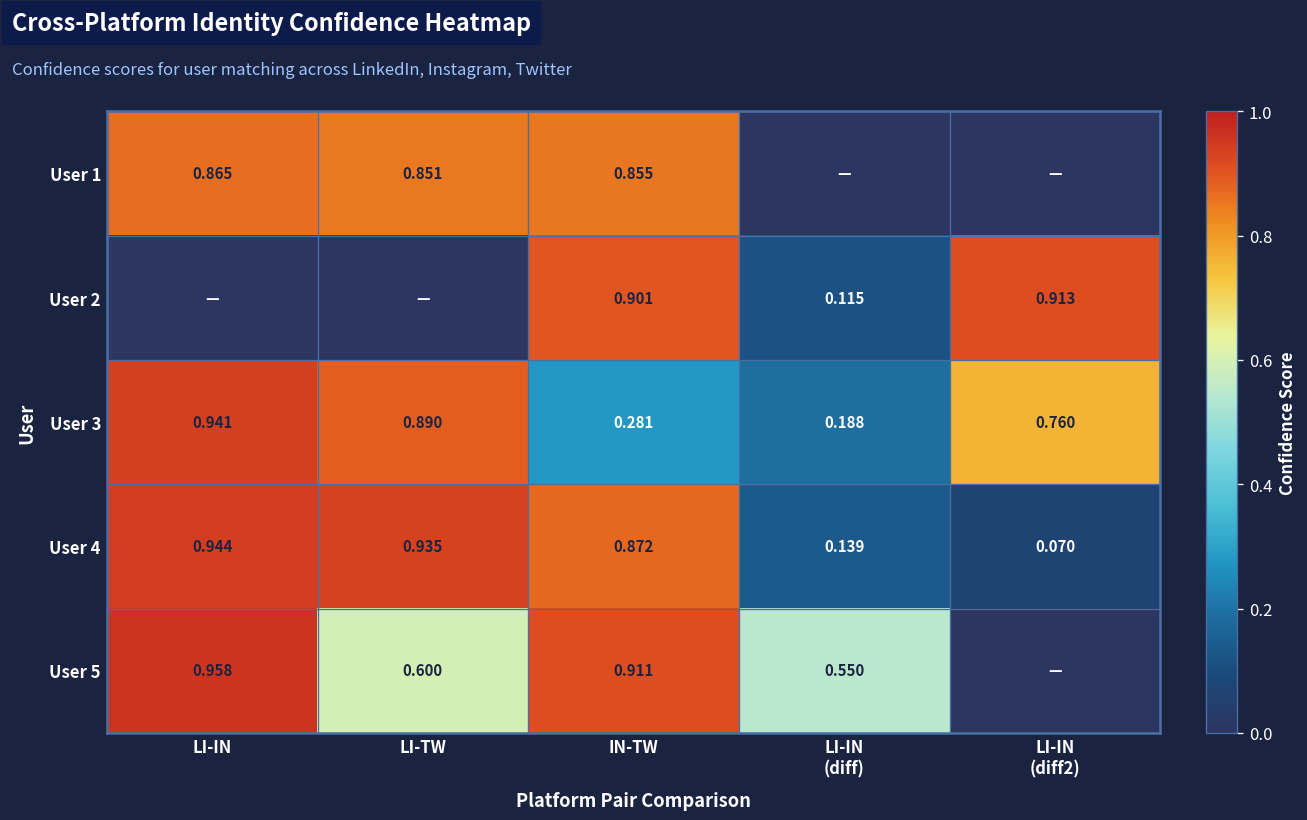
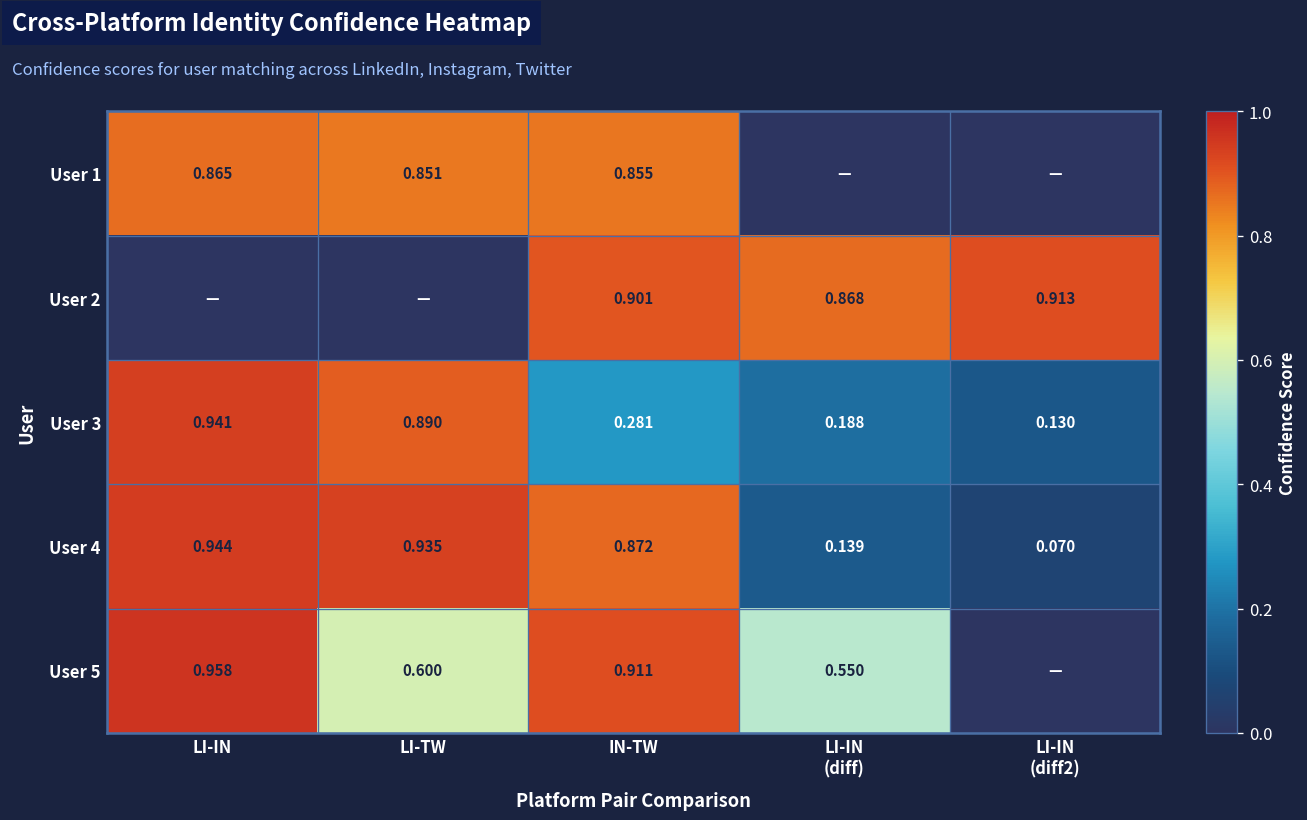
  {
    "User 1": {
      "LI-IN": 0.865,
      "LI-TW": 0.851,
      "IN-TW": 0.855
    },
    "User 2": {
      "IN-TW": 0.901,
-     "LI-IN (diff)": 0.115,
+     "LI-IN (diff)": 0.868,
      "LI-IN (diff2)": 0.913
    },
    "User 3": {
      "LI-IN": 0.941,
      "LI-TW": 0.890,
      "IN-TW": 0.281,
      "LI-IN (diff)": 0.188,
-     "LI-IN (diff2)": 0.760
+     "LI-IN (diff2)": 0.130
    },
    "User 4": {
      "LI-IN": 0.944,
      "LI-TW": 0.935,
      "IN-TW": 0.872,
      "LI-IN (diff)": 0.139,
      "LI-IN (diff2)": 0.070
    },
    "User 5": {
      "LI-IN": 0.958,
      "LI-TW": 0.600,
      "IN-TW": 0.911,
      "LI-IN (diff)": 0.550
    }
  }
